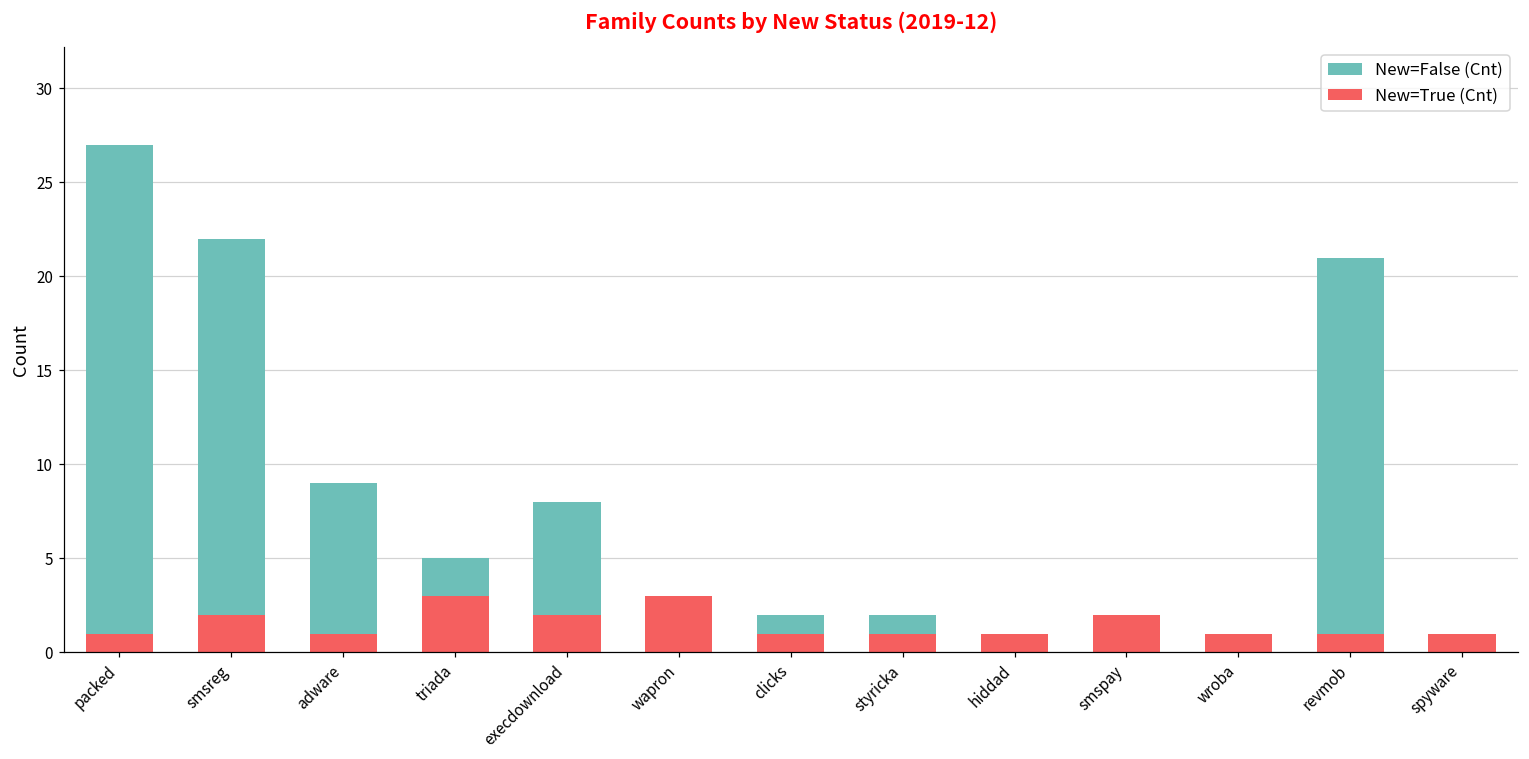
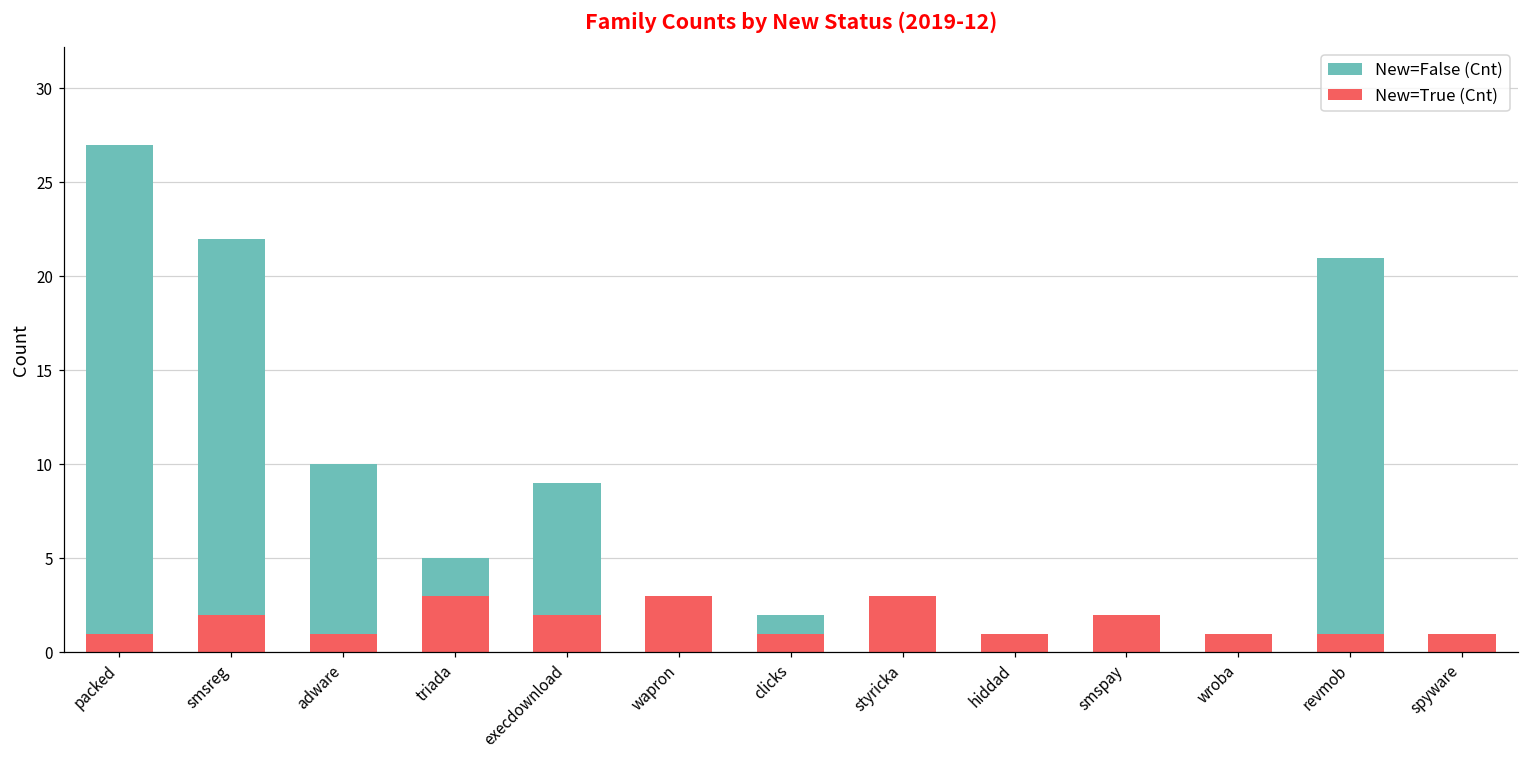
  {
    "New=False (Cnt)": {
      "packed": 27,
      "smsreg": 22,
-     "adware": 9,
+     "adware": 10,
      "triada": 5,
-     "execdownload": 8,
+     "execdownload": 9,
      "wapron": 3,
      "clicks": 2,
      "hiddad": 1,
      "wroba": 1,
      "revmob": 21,
      "spyware": 1
    },
    "New=True (Cnt)": {
      "wapron": 3,
-     "styricka": 1,
+     "styricka": 3,
      "hiddad": 1,
      "smspay": 2,
      "wroba": 1,
      "spyware": 1
    }
  }
